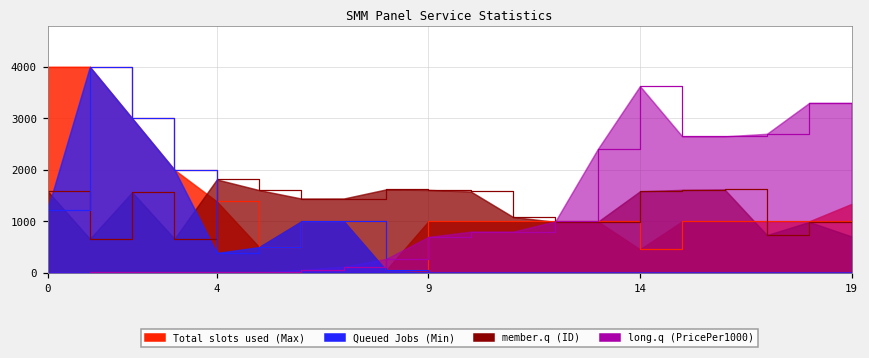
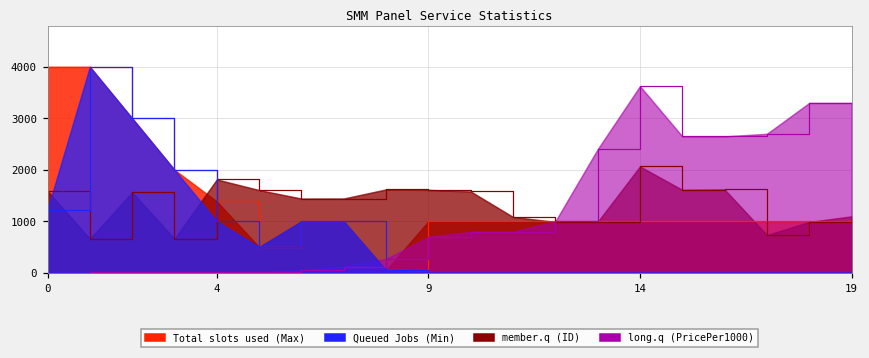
  {
    "Total slots used (Max)": {
      "0": 4000,
      "4": 1400,
      "9": 1000,
-     "14": 500,
-     "19": 1300
+     "14": 1000,
+     "19": 1000
    },
    "member.q (ID)": {
      "0": 1600,
      "4": 1800,
      "9": 1600,
-     "14": 1600,
-     "19": 700
+     "14": 2100,
+     "19": 1100
    },
    "Queued Jobs (Min)": {
      "0": 1200,
-     "4": 400,
+     "4": 1000,
      "9": 0,
      "14": 0,
      "19": 0
    },
    "long.q (PricePer1000)": {
      "0": 0,
      "4": 0,
      "9": 700,
      "14": 3600,
      "19": 3300
    }
  }
